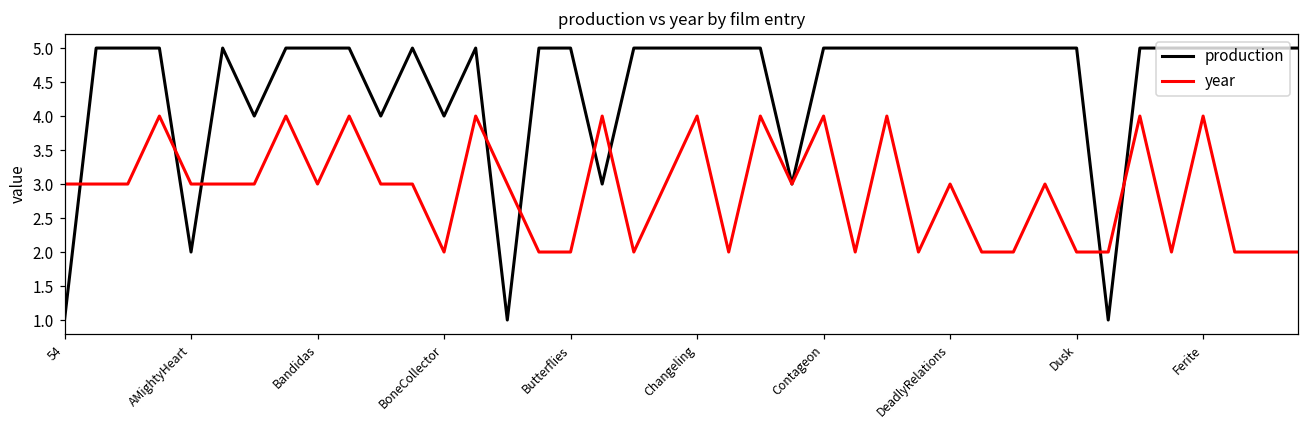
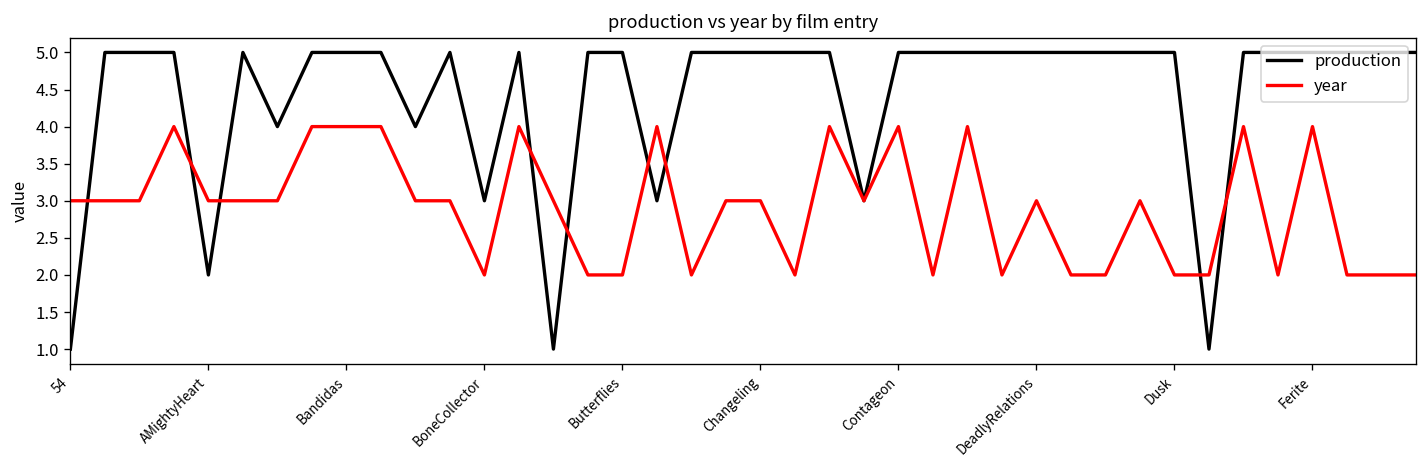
  {
    "production": {
      "54": 1,
      "AMightyHeart": 2,
      "Bandidas": 5,
-     "BoneCollector": 4,
+     "BoneCollector": 3,
      "Butterflies": 5,
      "Changeling": 5,
      "Contageon": 5,
      "DeadlyRelations": 5,
      "Dusk": 5
    },
    "year": {
      "54": 3,
      "AMightyHeart": 3,
-     "Bandidas": 3,
+     "Bandidas": 4,
      "BoneCollector": 2,
      "Butterflies": 2,
-     "Changeling": 4,
+     "Changeling": 3,
      "Contageon": 4,
      "DeadlyRelations": 3,
      "Dusk": 2,
      "Ferite": 4
    }
  }
